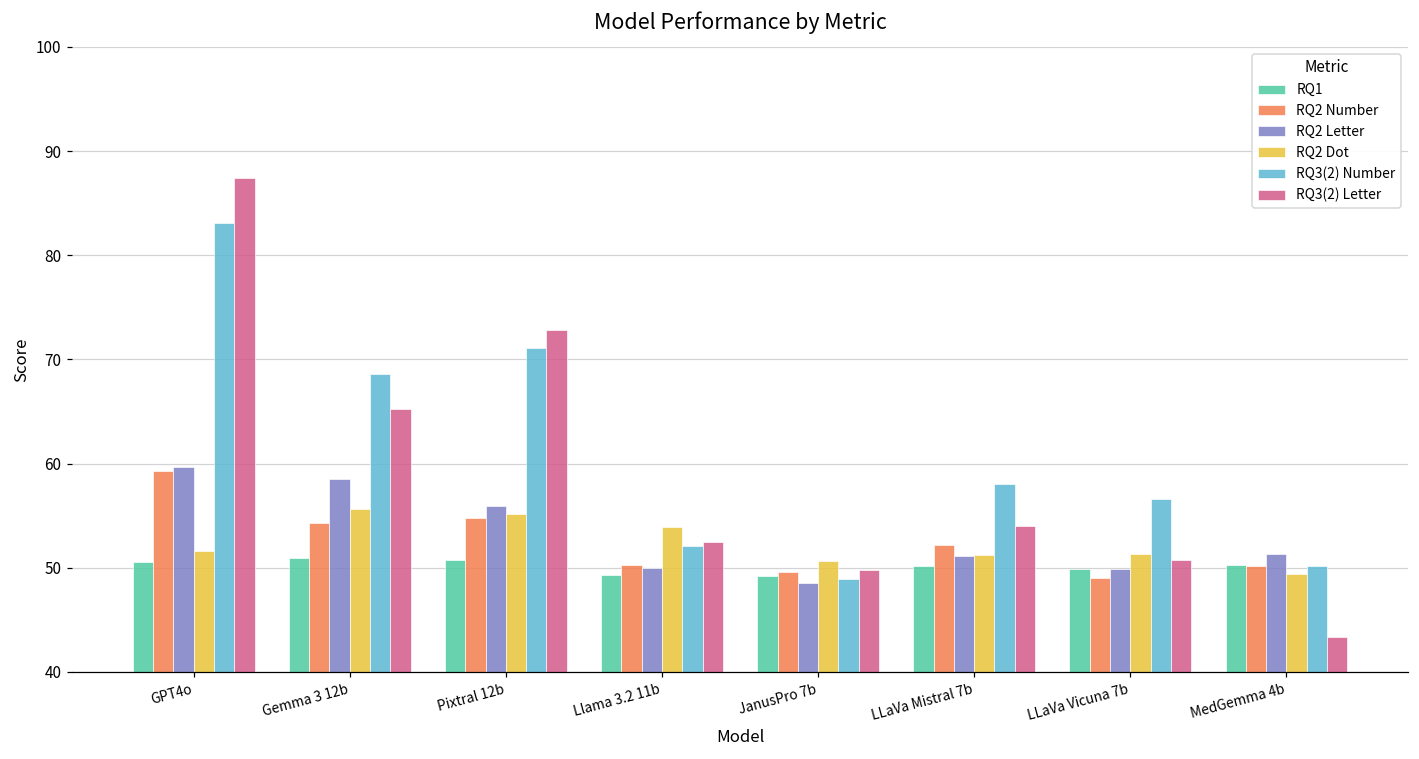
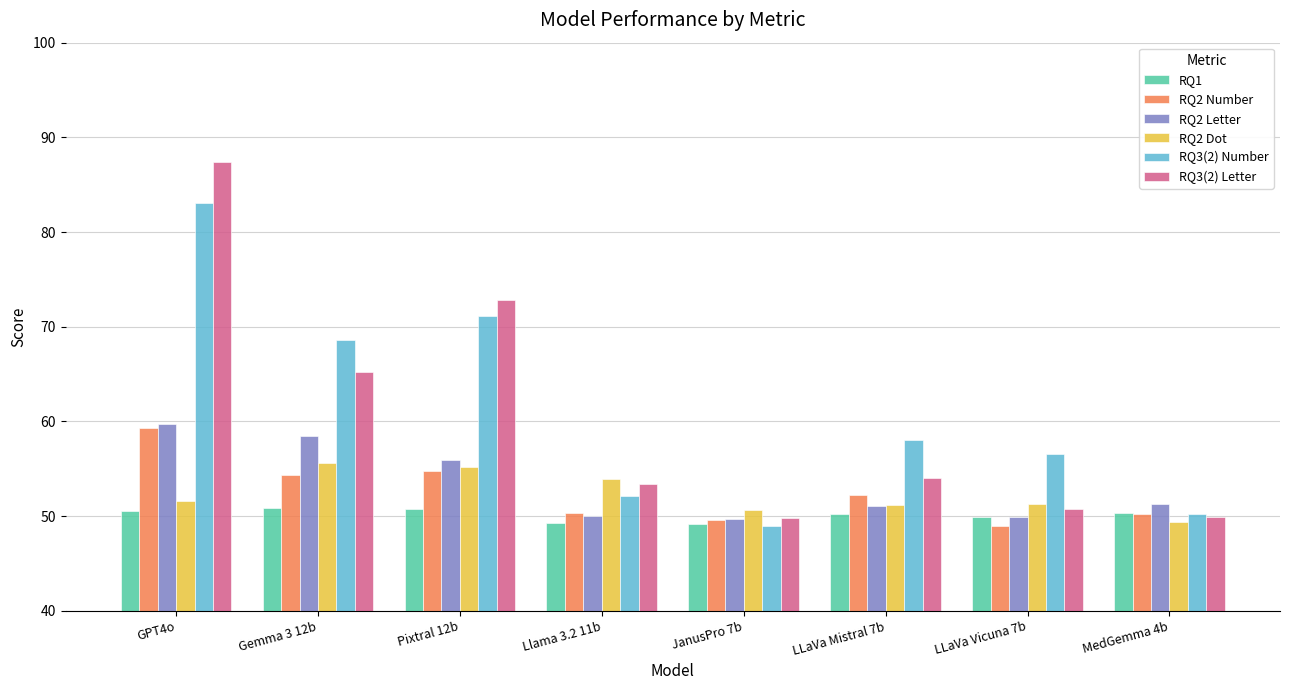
  {
    "RQ2 Number": {
      "GPT4o": 59,
      "Gemma 3 12b": 54,
      "Pixtral 12b": 55,
      "Llama 3.2 11b": 50,
      "JanusPro 7b": 50,
      "LLaVa Mistral 7b": 52,
      "LLaVa Vicuna 7b": 49,
      "MedGemma 4b": 50
    },
    "RQ2 Letter": {
      "GPT4o": 60,
      "Gemma 3 12b": 59,
      "Pixtral 12b": 56,
      "Llama 3.2 11b": 50,
-     "JanusPro 7b": 49,
+     "JanusPro 7b": 50,
      "LLaVa Mistral 7b": 51,
      "LLaVa Vicuna 7b": 50,
      "MedGemma 4b": 51
    },
    "RQ2 Dot": {
      "GPT4o": 52,
      "Gemma 3 12b": 56,
      "Pixtral 12b": 55,
      "Llama 3.2 11b": 54,
      "JanusPro 7b": 51,
      "LLaVa Mistral 7b": 51,
      "LLaVa Vicuna 7b": 51,
      "MedGemma 4b": 49
    },
    "RQ3(2) Letter": {
      "GPT4o": 87,
      "Gemma 3 12b": 65,
      "Pixtral 12b": 73,
-     "Llama 3.2 11b": 52.5,
+     "Llama 3.2 11b": 53.4,
      "JanusPro 7b": 50,
      "LLaVa Mistral 7b": 54,
      "LLaVa Vicuna 7b": 51,
-     "MedGemma 4b": 43
+     "MedGemma 4b": 50
    }
  }
